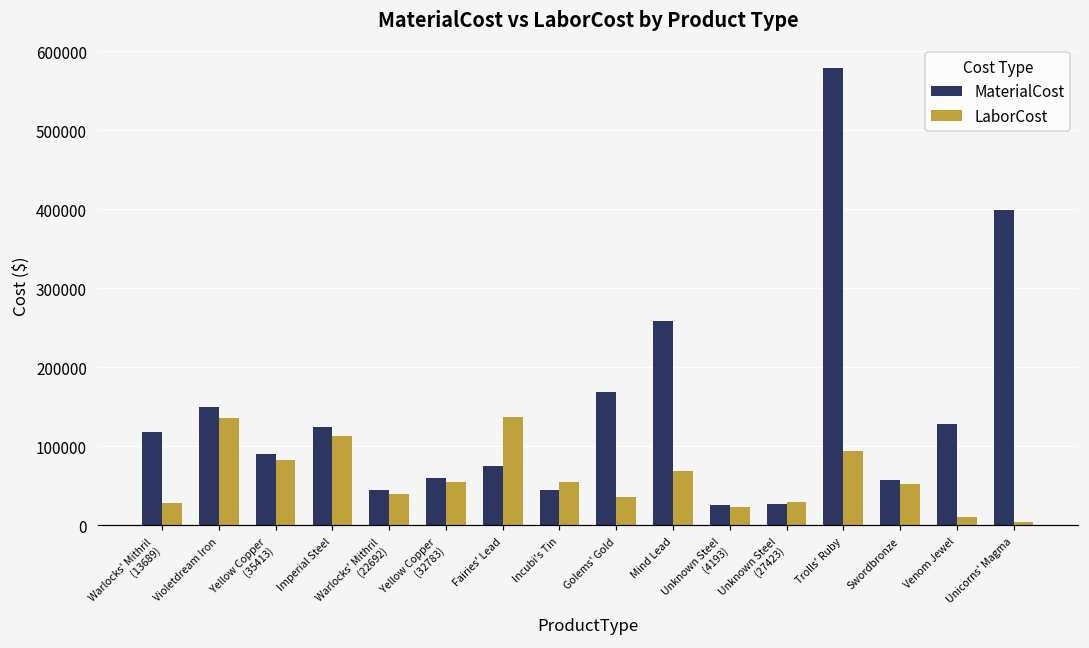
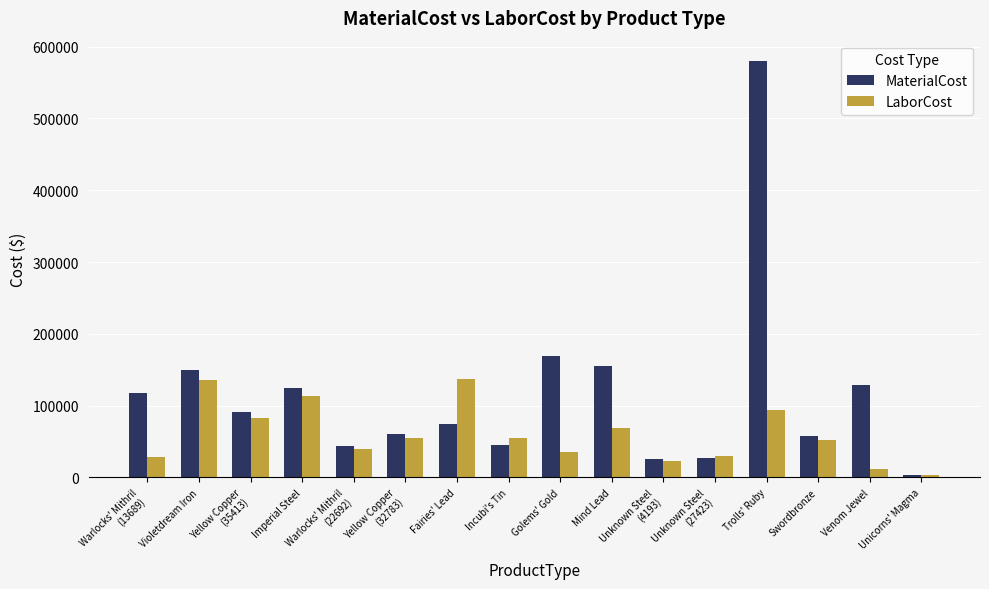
  {
    "MaterialCost": {
      "Warlocks' Mithril (13689)": 120000,
      "Violetdream Iron": 150000,
      "Yellow Copper (35413)": 90000,
      "Imperial Steel": 120000,
      "Warlocks' Mithril (22692)": 40000,
      "Yellow Copper (32783)": 60000,
      "Fairies' Lead": 70000,
      "Incubi's Tin": 50000,
      "Golems' Gold": 170000,
-     "Mind Lead": 260000,
+     "Mind Lead": 150000,
      "Unknown Steel (4193)": 30000,
      "Unknown Steel (27423)": 30000,
      "Trolls' Ruby": 580000,
      "Swordbronze": 60000,
      "Venom Jewel": 130000,
-     "Unicorns' Magma": 400000
+     "Unicorns' Magma": 0
    },
    "LaborCost": {
      "Warlocks' Mithril (13689)": 30000,
      "Violetdream Iron": 140000,
      "Yellow Copper (35413)": 80000,
      "Imperial Steel": 110000,
      "Warlocks' Mithril (22692)": 40000,
      "Yellow Copper (32783)": 50000,
      "Fairies' Lead": 140000,
      "Incubi's Tin": 50000,
      "Golems' Gold": 40000,
      "Mind Lead": 70000,
      "Unknown Steel (4193)": 20000,
      "Unknown Steel (27423)": 30000,
      "Trolls' Ruby": 90000,
      "Swordbronze": 50000,
      "Venom Jewel": 10000,
      "Unicorns' Magma": 0
    }
  }
